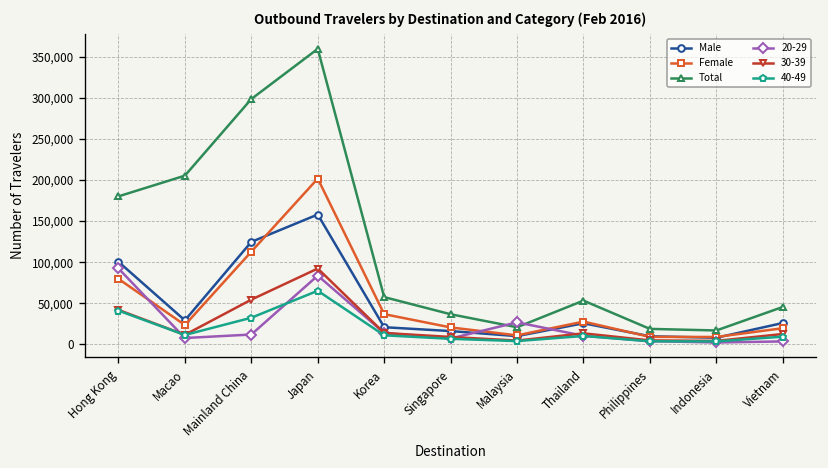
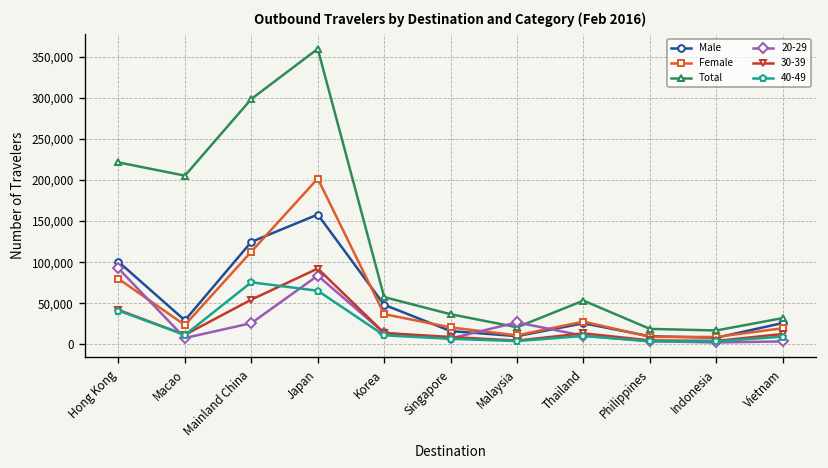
  {
    "Male": {
      "Hong Kong": "100,000",
      "Macao": "30,000",
      "Mainland China": "120,000",
      "Japan": "160,000",
-     "Korea": "20,000",
+     "Korea": "50,000",
      "Singapore": "20,000",
      "Vietnam": "30,000"
    },
    "Total": {
-     "Hong Kong": "180,000",
+     "Hong Kong": "220,000",
      "Macao": "210,000",
      "Mainland China": "300,000",
      "Japan": "360,000",
      "Korea": "60,000",
      "Singapore": "40,000",
      "Malaysia": "20,000",
      "Thailand": "50,000",
      "Philippines": "20,000",
      "Indonesia": "20,000",
-     "Vietnam": "50,000"
+     "Vietnam": "30,000"
    },
    "20-29": {
      "Hong Kong": "90,000",
      "Macao": "10,000",
-     "Mainland China": "10,000",
+     "Mainland China": "30,000",
      "Japan": "80,000",
      "Malaysia": "30,000",
      "Vietnam": "0"
    },
    "40-49": {
-     "Mainland China": "30,000",
+     "Mainland China": "80,000",
      "Japan": "70,000"
    }
  }
